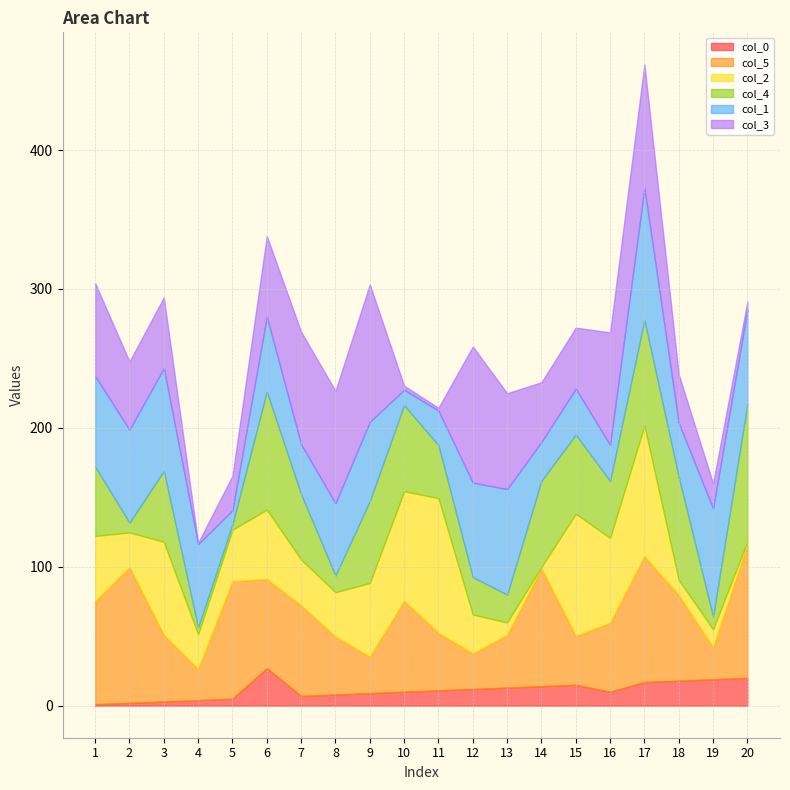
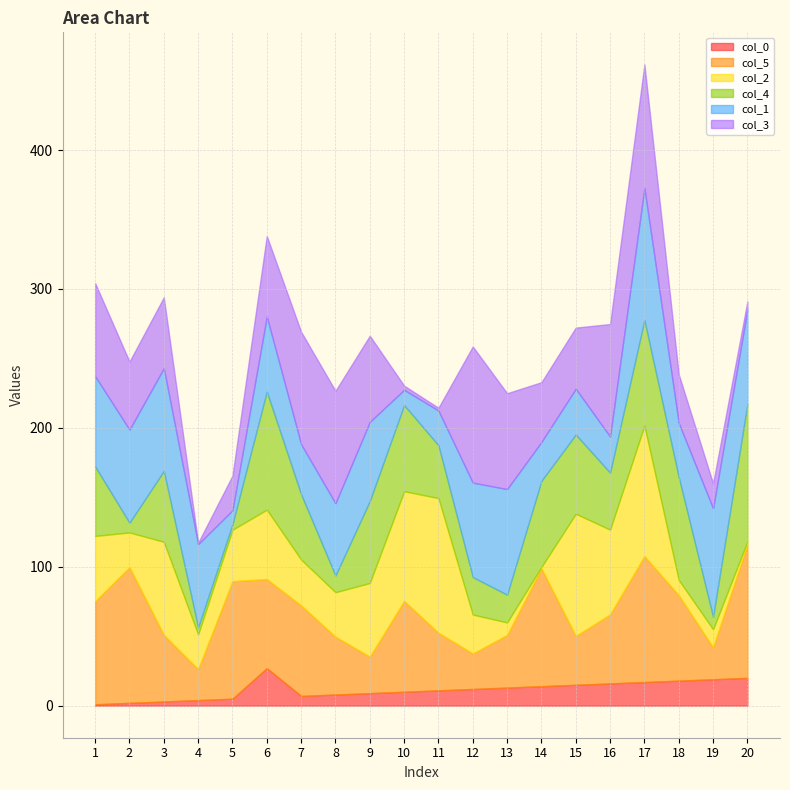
  {
    "col_0": {
      "2": 2,
      "3": 3,
      "4": 4,
      "5": 5,
      "6": 27,
      "7": 7,
      "8": 8,
      "9": 9,
      "10": 10,
      "11": 11,
      "12": 12,
      "13": 13,
      "14": 14,
      "15": 15,
-     "16": 10,
+     "16": 16,
      "17": 17,
      "18": 18,
      "19": 19,
      "20": 20
    },
    "col_5": {
      "1": 74,
      "2": 98,
      "3": 48,
      "4": 22,
      "5": 85,
      "6": 64,
      "7": 65,
      "8": 42,
      "9": 26,
      "10": 65,
      "11": 41,
      "12": 26,
      "13": 38,
      "15": 35,
      "16": 50,
      "17": 91,
      "18": 62,
      "19": 23,
      "20": 96
    },
    "col_2": {
      "1": 47,
      "2": 25,
      "3": 67,
      "4": 25,
      "5": 37,
      "6": 50,
      "7": 33,
      "8": 32,
      "9": 53,
      "10": 79,
      "11": 97,
      "12": 28,
      "13": 9,
      "15": 88,
      "16": 61,
      "17": 94,
      "18": 11,
      "19": 13,
      "20": 2
    },
    "col_4": {
      "1": 50,
      "2": 7,
      "3": 51,
      "4": 5,
      "5": 4,
      "6": 85,
      "7": 47,
      "8": 12,
      "9": 59,
      "10": 62,
      "11": 38,
      "12": 27,
      "13": 20,
      "14": 62,
      "15": 57,
      "16": 41,
      "17": 76,
      "18": 74,
      "19": 9,
      "20": 99
    },
    "col_1": {
      "1": 65,
      "2": 67,
      "3": 74,
      "5": 10,
      "6": 54,
      "7": 36,
      "8": 52,
      "9": 57,
      "10": 11,
      "11": 25,
      "12": 68,
      "13": 76,
      "14": 28,
      "15": 33,
      "16": 26,
      "17": 95,
      "18": 39,
      "19": 78,
      "20": 68
    },
    "col_3": {
      "1": 67,
      "2": 49,
      "3": 51,
      "5": 25,
      "6": 58,
      "7": 81,
      "8": 81,
-     "9": 99,
+     "9": 62,
      "10": 3,
      "11": 2,
      "12": 98,
      "13": 69,
      "14": 43,
      "15": 44,
      "16": 81,
      "17": 89,
      "18": 35,
      "19": 18,
      "20": 6
    }
  }
